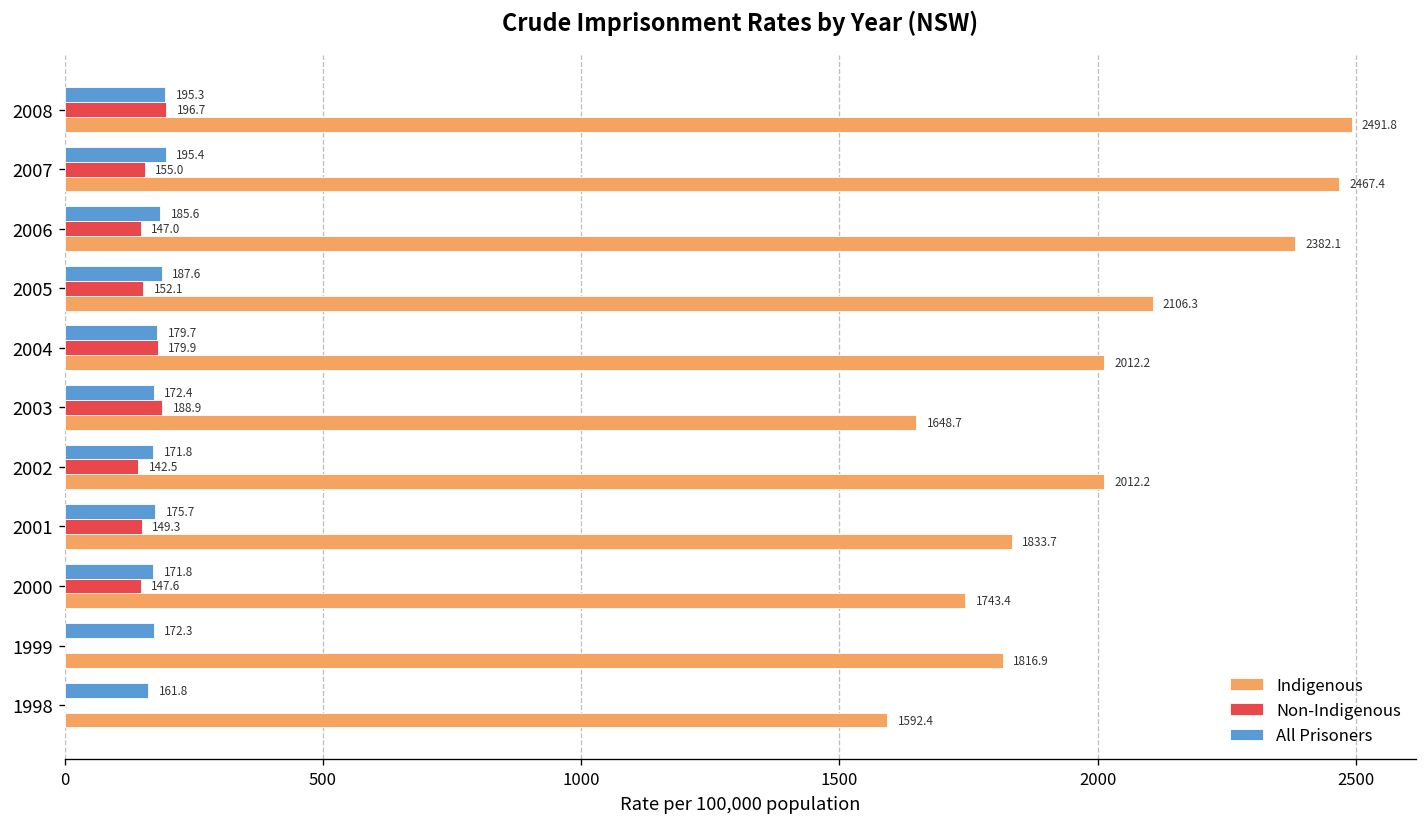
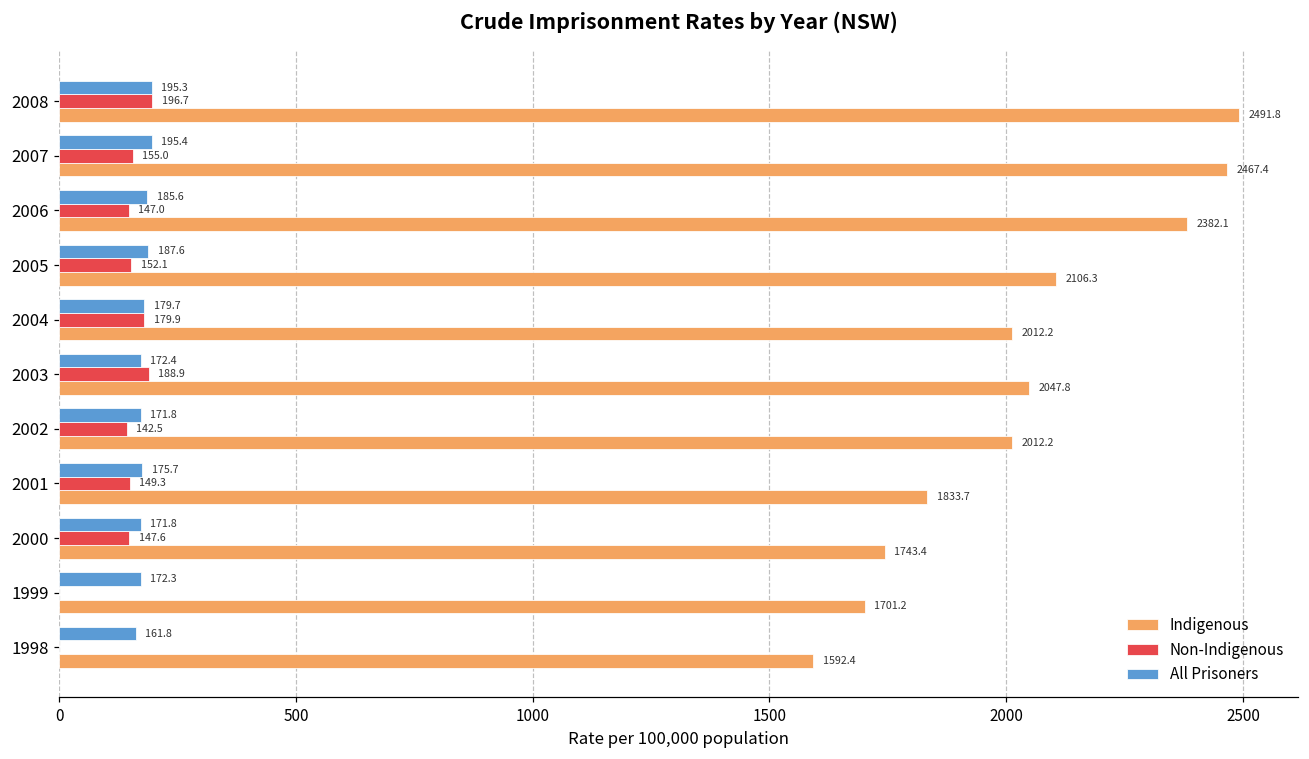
  {
    "Indigenous": {
      "2008": 2491.8,
      "2007": 2467.4,
      "2006": 2382.1,
      "2005": 2106.3,
      "2004": 2012.2,
-     "2003": 1648.7,
+     "2003": 2047.8,
      "2002": 2012.2,
      "2001": 1833.7,
      "2000": 1743.4,
-     "1999": 1816.9,
+     "1999": 1701.2,
      "1998": 1592.4
    },
    "Non-Indigenous": {
      "2008": 196.7,
      "2007": 155.0,
      "2006": 147.0,
      "2005": 152.1,
      "2004": 179.9,
      "2003": 188.9,
      "2002": 142.5,
      "2001": 149.3,
      "2000": 147.6
    },
    "All Prisoners": {
      "2008": 195.3,
      "2007": 195.4,
      "2006": 185.6,
      "2005": 187.6,
      "2004": 179.7,
      "2003": 172.4,
      "2002": 171.8,
      "2001": 175.7,
      "2000": 171.8,
      "1999": 172.3,
      "1998": 161.8
    }
  }
